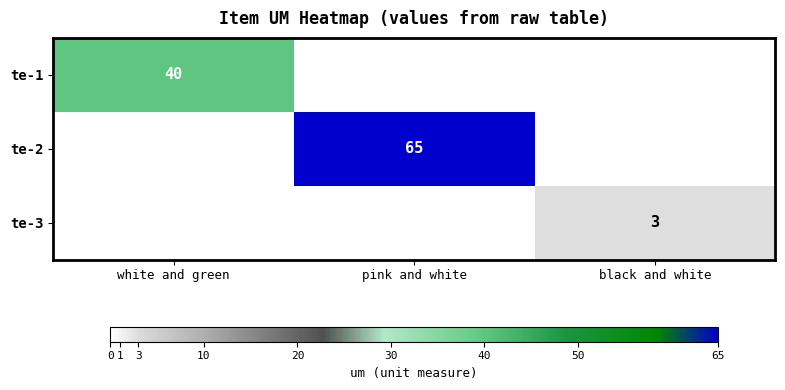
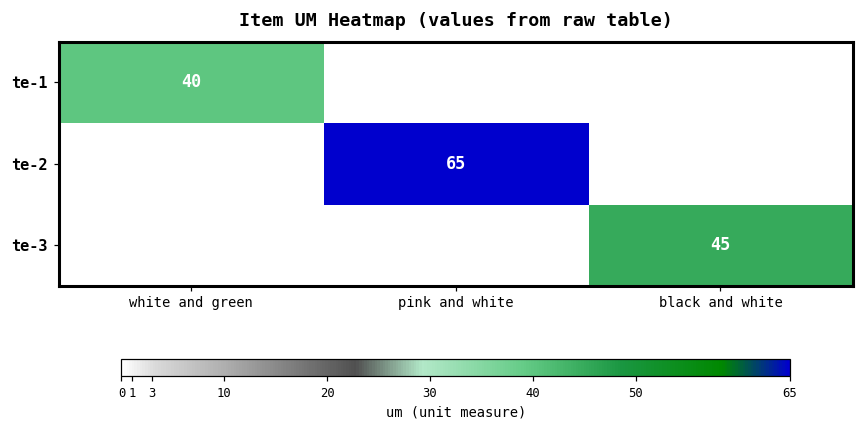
  {
    "te-1": {
      "white and green": 40
    },
    "te-2": {
      "pink and white": 65
    },
    "te-3": {
-     "black and white": 3
+     "black and white": 45
    }
  }
